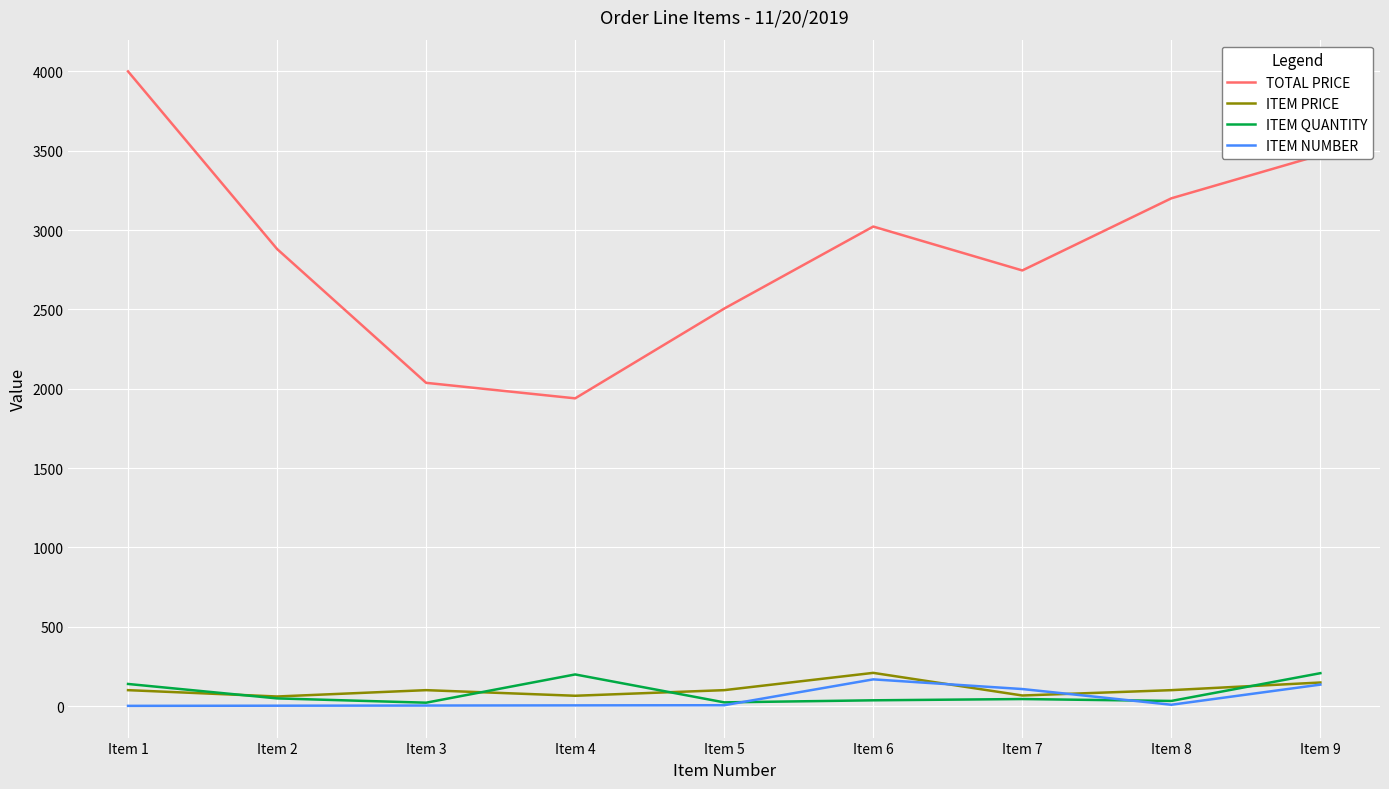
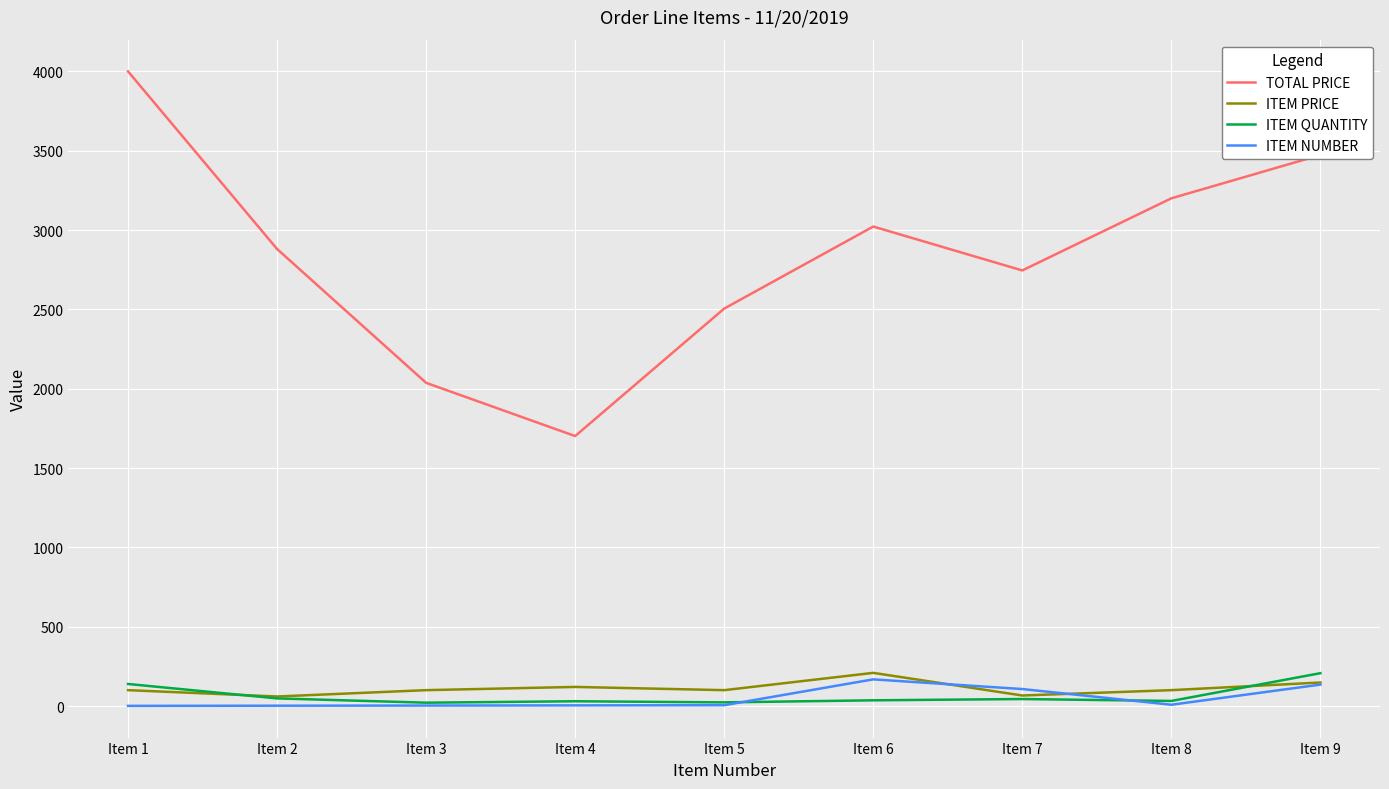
  {
    "TOTAL PRICE": {
      "Item 1": 4000,
      "Item 2": 2880,
      "Item 3": 2040,
-     "Item 4": 1940,
+     "Item 4": 1700,
      "Item 5": 2510,
      "Item 6": 3020,
      "Item 7": 2750,
      "Item 8": 3200
    },
    "ITEM PRICE": {
      "Item 1": 100,
      "Item 3": 100,
-     "Item 4": 60,
+     "Item 4": 120,
      "Item 5": 100,
      "Item 6": 210,
      "Item 7": 70,
      "Item 8": 100
    },
    "ITEM QUANTITY": {
      "Item 1": 140,
      "Item 3": 20,
-     "Item 4": 200,
+     "Item 4": 30,
      "Item 5": 20,
      "Item 6": 40,
      "Item 7": 40,
      "Item 8": 30,
      "Item 9": 210
    },
    "ITEM NUMBER": {
      "Item 1": 0,
      "Item 2": 0,
      "Item 3": 0,
      "Item 4": 0,
      "Item 5": 10,
      "Item 6": 170,
      "Item 7": 110,
      "Item 8": 10
    }
  }
